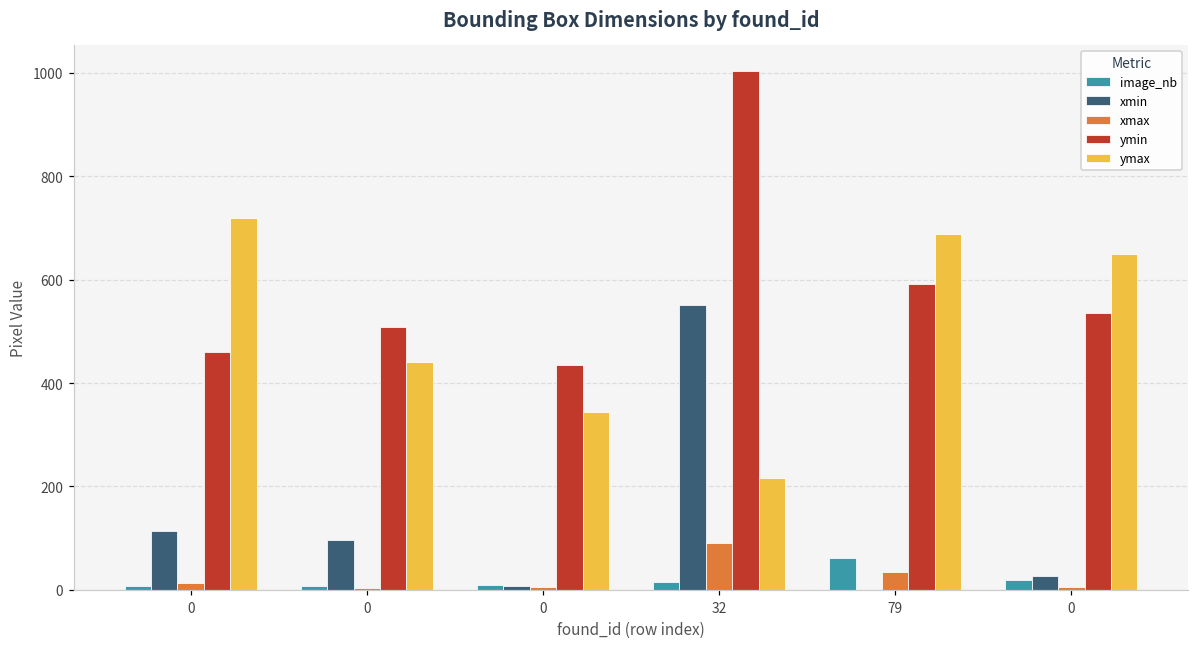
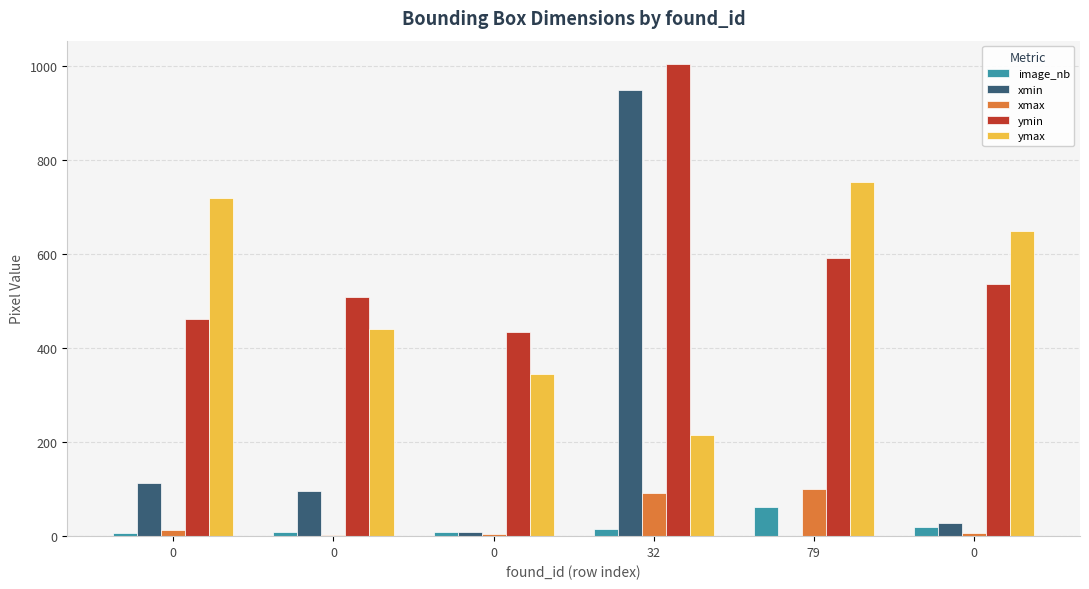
  {
    "image_nb": {
      "32": 20,
      "79": 60
    },
    "xmin": {
-     "32": 550,
+     "32": 950,
      "79": 0
    },
    "xmax": {
      "32": 90,
-     "79": 30
+     "79": 100
    },
    "ymin": {
      "32": 1000,
      "79": 590
    },
    "ymax": {
      "32": 220,
-     "79": 690
+     "79": 750
    }
  }
